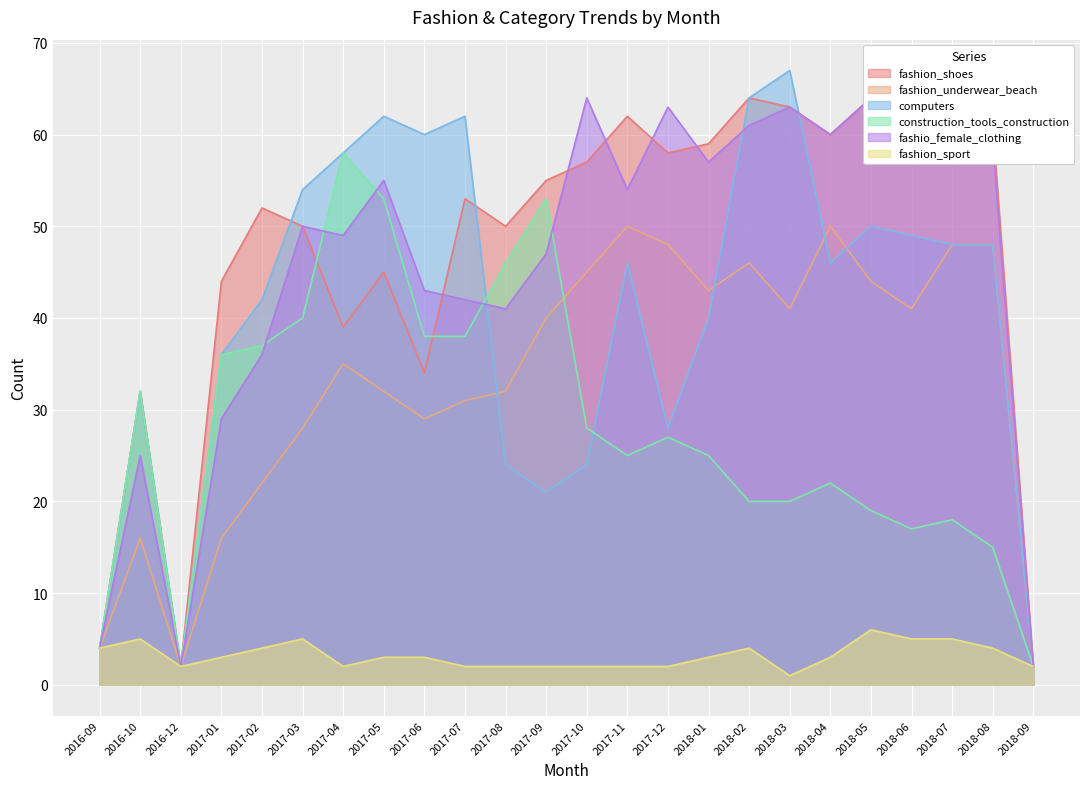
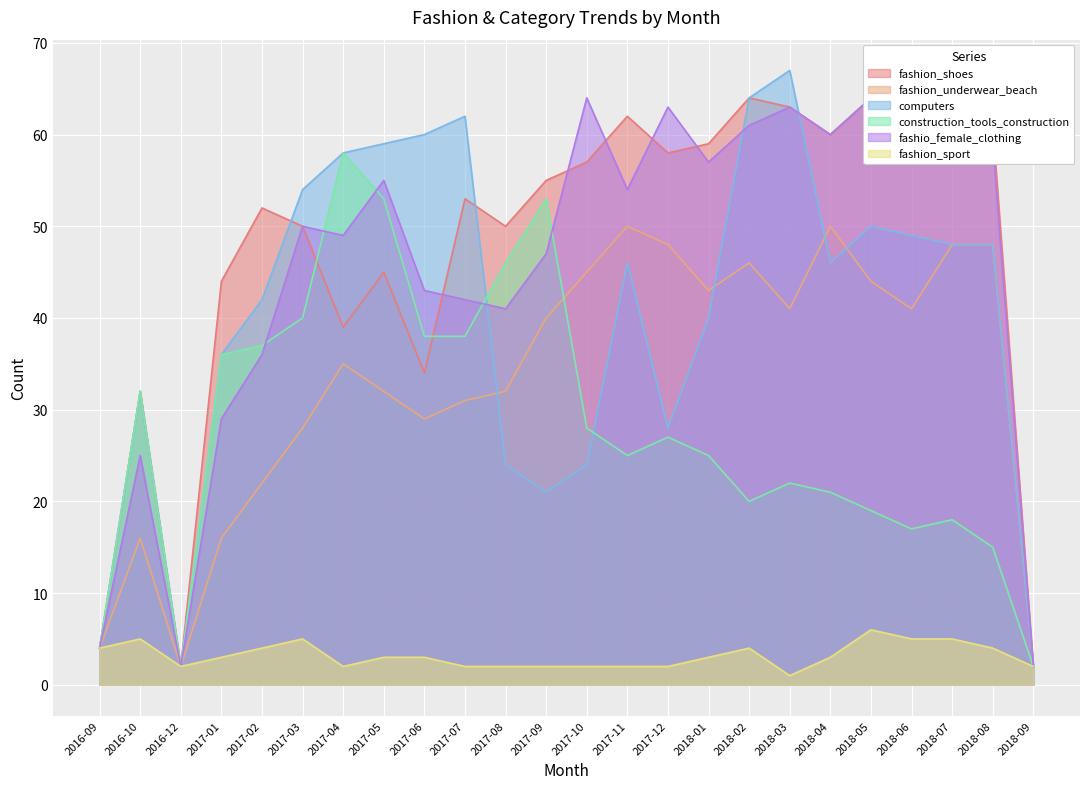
  {
    "computers": {
      "2017-02": 42,
      "2017-03": 54,
-     "2017-05": 62,
+     "2017-05": 59,
      "2017-06": 60,
      "2017-07": 62,
      "2017-08": 24,
      "2017-09": 21,
      "2017-10": 24,
      "2017-11": 46,
      "2017-12": 28,
      "2018-01": 40,
      "2018-03": 67,
      "2018-04": 46,
      "2018-05": 50,
      "2018-06": 49
    },
    "construction_tools_construction": {
      "2017-02": 37,
      "2017-03": 40,
      "2017-05": 53,
      "2017-06": 38,
      "2017-07": 38,
      "2017-08": 46,
      "2017-09": 53,
      "2017-10": 28,
      "2017-11": 25,
      "2017-12": 27,
      "2018-01": 25,
      "2018-02": 20,
-     "2018-03": 20,
-     "2018-04": 22,
+     "2018-03": 22,
+     "2018-04": 21,
      "2018-05": 19,
      "2018-06": 17,
      "2018-07": 18,
      "2018-08": 15
    },
    "fashio_female_clothing": {
      "2016-10": 25,
      "2017-01": 29,
      "2017-02": 36,
      "2017-04": 49,
      "2017-05": 55,
      "2017-06": 43,
      "2017-07": 42,
      "2017-08": 41,
      "2017-09": 47,
      "2017-10": 64,
      "2017-11": 54,
      "2017-12": 63,
      "2018-01": 57,
      "2018-02": 61
    }
  }
